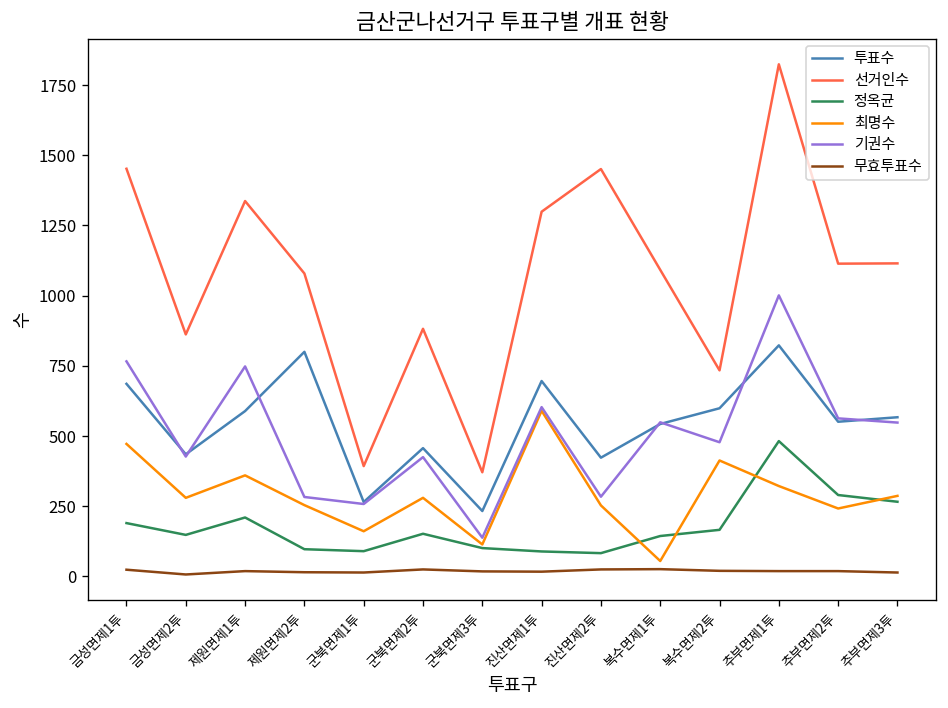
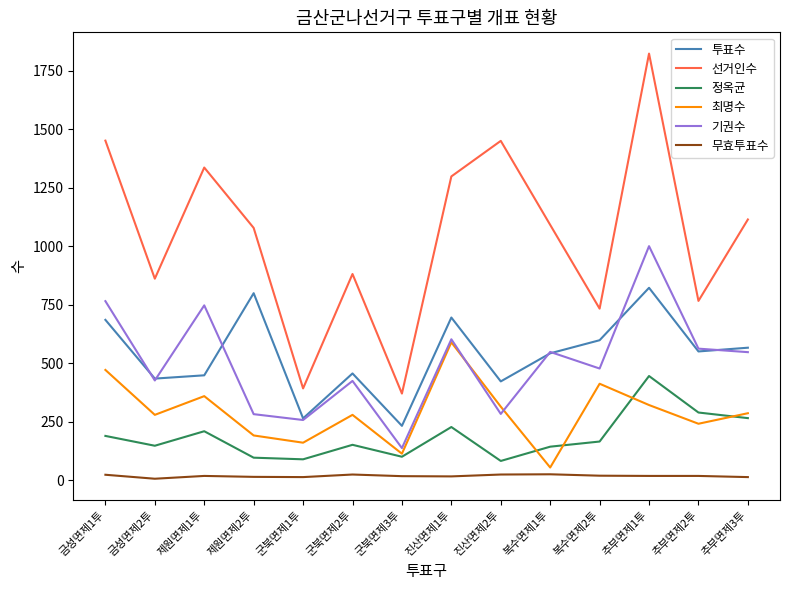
  {
    "투표수": {
      "금성면제1투": 690,
-     "제원면제1투": 590,
+     "제원면제1투": 450,
      "제원면제2투": 800,
      "군북면제2투": 460,
      "군북면제3투": 230,
      "진산면제1투": 700,
      "진산면제2투": 420,
      "복수면제2투": 600,
      "추부면제1투": 820,
      "추부면제2투": 550,
      "추부면제3투": 570
    },
    "선거인수": {
      "금성면제1투": 1450,
      "금성면제2투": 860,
      "제원면제1투": 1340,
      "제원면제2투": 1080,
      "군북면제1투": 390,
      "군북면제2투": 880,
      "군북면제3투": 370,
      "진산면제1투": 1300,
      "진산면제2투": 1450,
      "복수면제1투": 1090,
      "복수면제2투": 730,
      "추부면제1투": 1820,
-     "추부면제2투": 1110,
+     "추부면제2투": 770,
      "추부면제3투": 1120
    },
    "정옥균": {
      "금성면제1투": 190,
      "금성면제2투": 150,
      "제원면제1투": 210,
      "제원면제2투": 100,
      "군북면제1투": 90,
      "군북면제2투": 150,
      "군북면제3투": 100,
-     "진산면제1투": 90,
+     "진산면제1투": 230,
      "진산면제2투": 80,
      "복수면제1투": 140,
      "복수면제2투": 170,
-     "추부면제1투": 480,
+     "추부면제1투": 450,
      "추부면제2투": 290,
      "추부면제3투": 270
    },
    "최명수": {
      "금성면제1투": 470,
      "금성면제2투": 280,
      "제원면제1투": 360,
-     "제원면제2투": 250,
+     "제원면제2투": 190,
      "군북면제1투": 160,
      "군북면제2투": 280,
      "군북면제3투": 110,
      "진산면제1투": 590,
-     "진산면제2투": 250,
+     "진산면제2투": 320,
      "복수면제1투": 60,
      "복수면제2투": 410,
      "추부면제1투": 320,
      "추부면제2투": 240,
      "추부면제3투": 290
    },
    "기권수": {
      "금성면제1투": 770,
      "제원면제1투": 750,
      "제원면제2투": 280,
      "군북면제2투": 430,
      "군북면제3투": 140,
      "진산면제1투": 600,
      "진산면제2투": 280,
      "복수면제2투": 480,
      "추부면제1투": 1000,
      "추부면제2투": 560,
      "추부면제3투": 550
    },
    "무효투표수": {
      "금성면제1투": 20,
      "금성면제2투": 10,
      "제원면제1투": 20,
      "제원면제2투": 20,
      "군북면제1투": 10,
      "군북면제2투": 30,
      "군북면제3투": 20,
      "진산면제1투": 20,
      "진산면제2투": 30,
      "복수면제1투": 30,
      "복수면제2투": 20,
      "추부면제1투": 20,
      "추부면제2투": 20,
      "추부면제3투": 10
    }
  }
